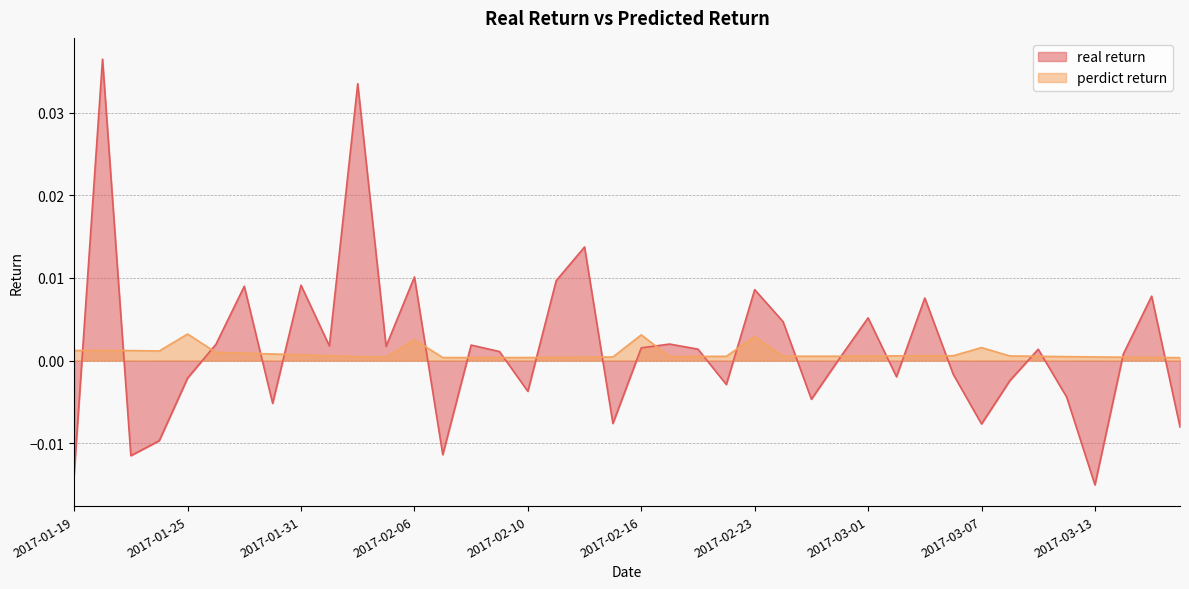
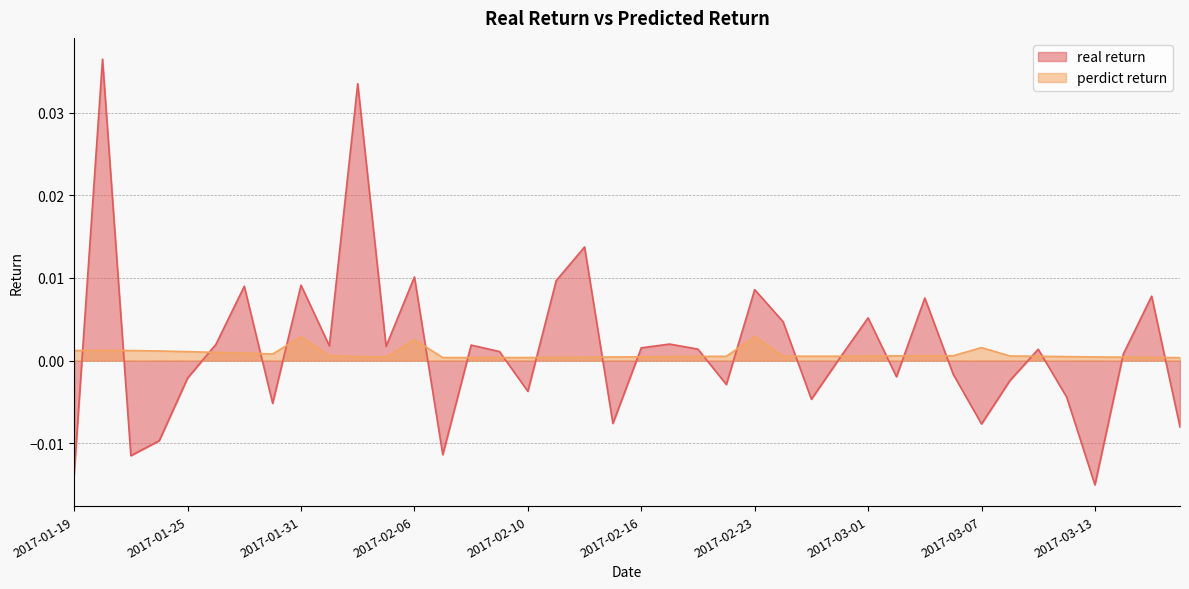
  {
    "perdict return": {
      "2017-01-19": 0.001,
-     "2017-01-25": 0.003,
-     "2017-01-31": 0.001,
+     "2017-01-25": 0.001,
+     "2017-01-31": 0.003,
      "2017-02-06": 0.003,
      "2017-02-10": 0.000,
-     "2017-02-16": 0.003,
+     "2017-02-16": 0.000,
      "2017-02-23": 0.003,
      "2017-03-01": 0.001,
      "2017-03-07": 0.002,
      "2017-03-13": 0.000
    }
  }
